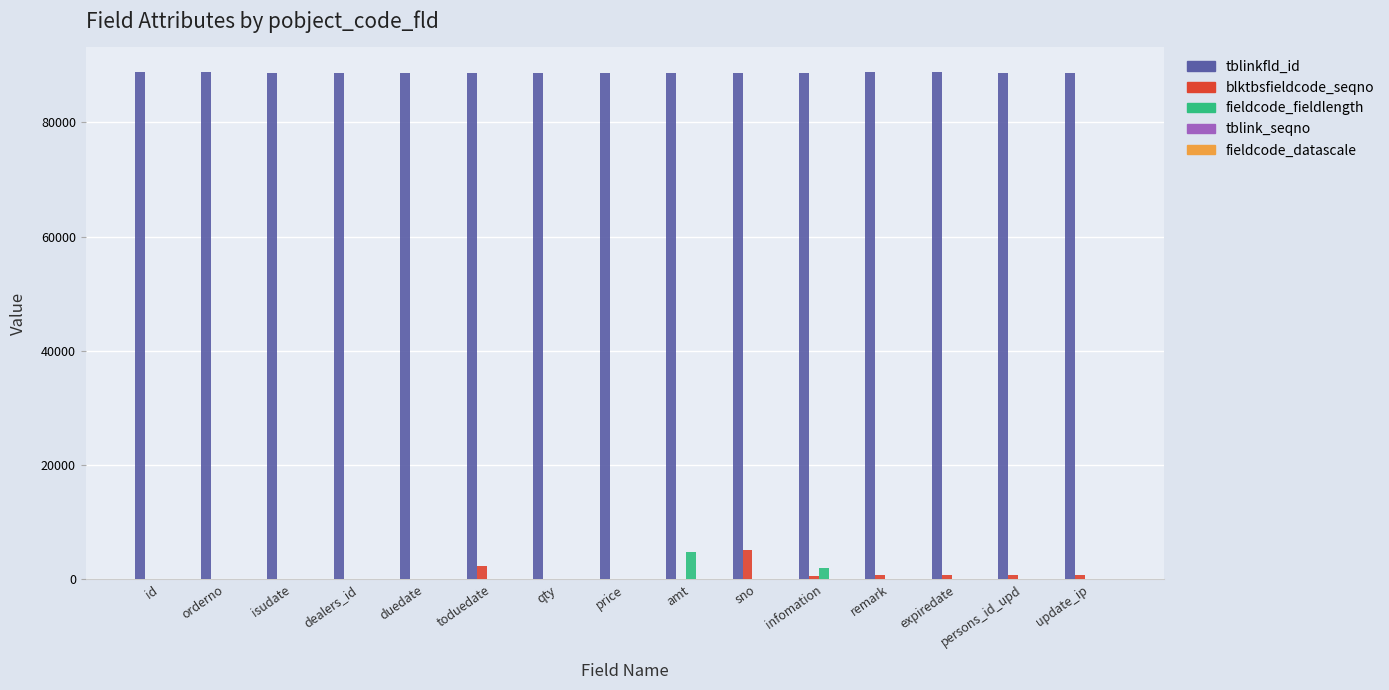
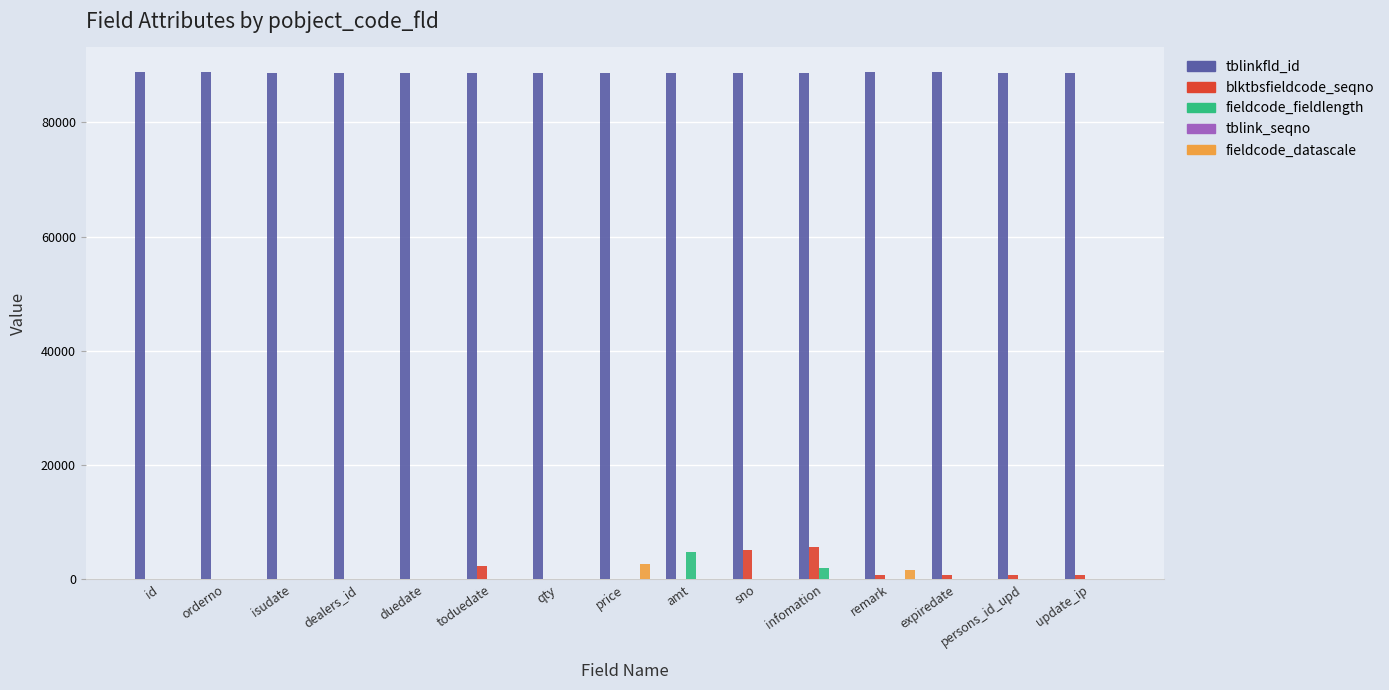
  {
    "tblinkfld_id": {
      "id": 89000,
      "orderno": 89000,
      "isudate": 89000,
      "dealers_id": 89000,
      "duedate": 89000,
      "toduedate": 89000,
      "qty": 89000,
      "price": 89000,
      "amt": 89000,
      "sno": 89000,
      "infomation": 89000,
      "remark": 89000,
      "expiredate": 89000,
      "persons_id_upd": 89000,
      "update_ip": 89000
    },
    "blktbsfieldcode_seqno": {
      "toduedate": 2000,
      "sno": 5000,
-     "infomation": 1000,
+     "infomation": 6000,
      "remark": 1000,
      "expiredate": 1000,
      "persons_id_upd": 1000,
      "update_ip": 1000
    },
    "fieldcode_fieldlength": {
      "id": 0,
      "isudate": 0,
      "duedate": 0,
      "toduedate": 0,
      "amt": 5000,
      "infomation": 2000,
      "expiredate": 0,
      "persons_id_upd": 0
    },
    "fieldcode_datascale": {
      "id": 0,
      "orderno": 0,
      "isudate": 0,
      "dealers_id": 0,
      "duedate": 0,
      "toduedate": 0,
-     "price": 0,
+     "price": 3000,
      "sno": 0,
      "infomation": 0,
-     "remark": 0,
+     "remark": 2000,
      "expiredate": 0,
      "persons_id_upd": 0,
      "update_ip": 0
    }
  }
